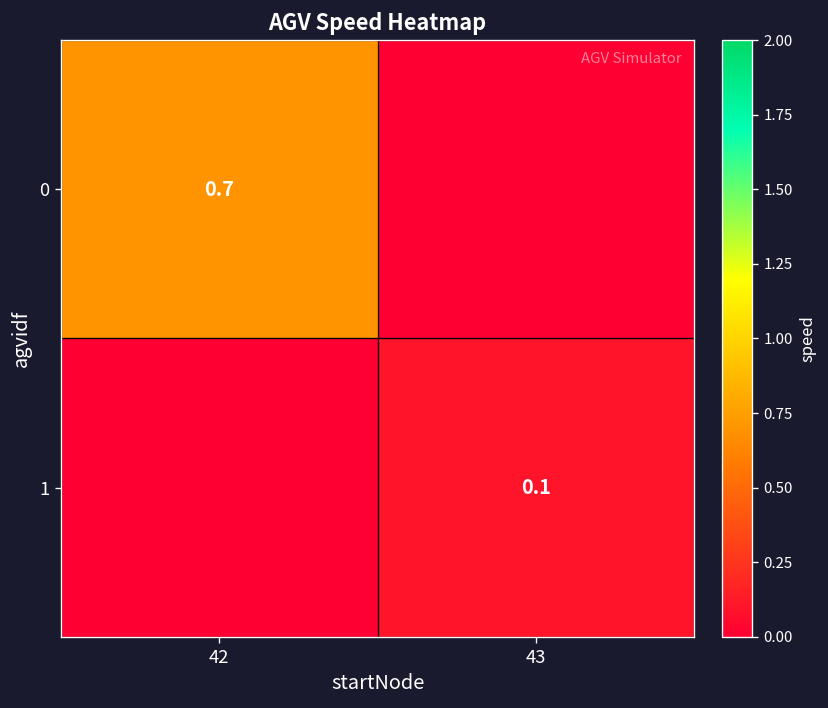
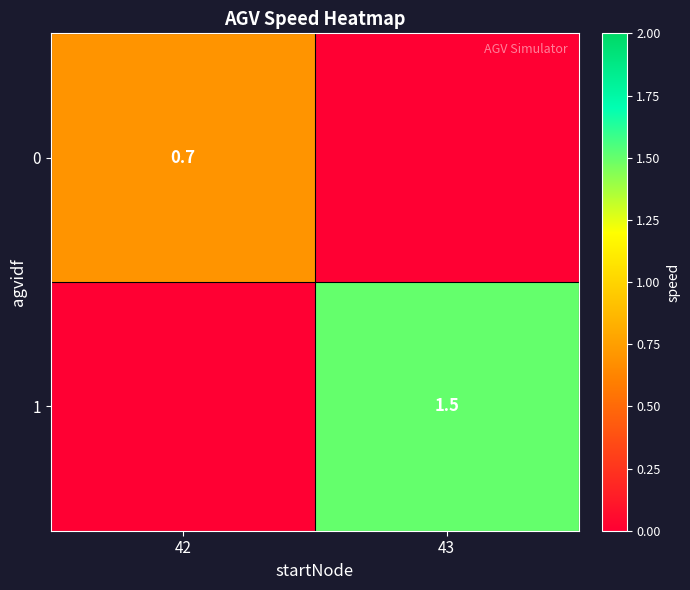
  {
    "0": {
      "42": 0.7
    },
    "1": {
-     "43": 0.1
+     "43": 1.5
    }
  }
